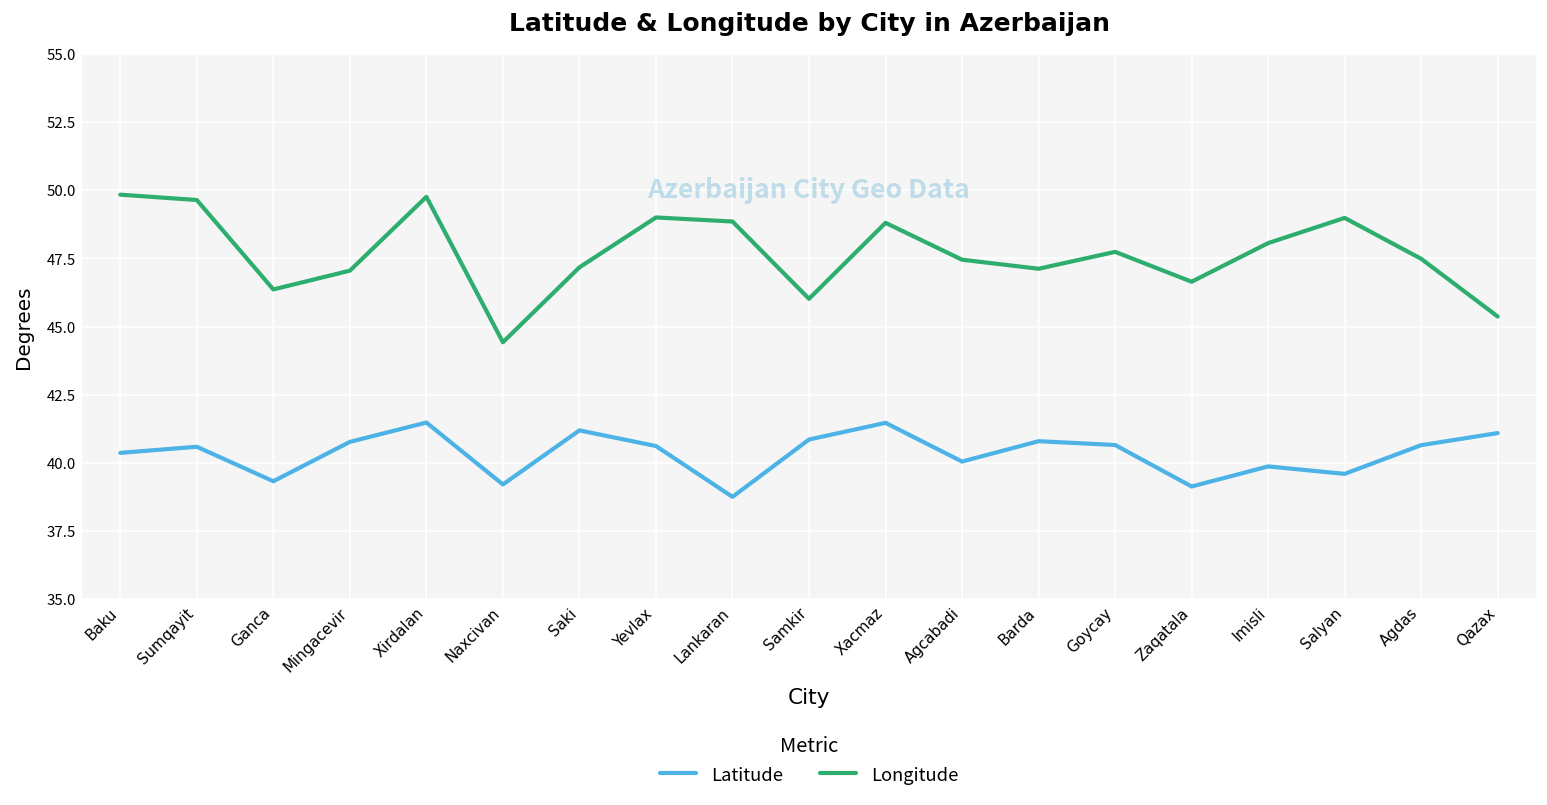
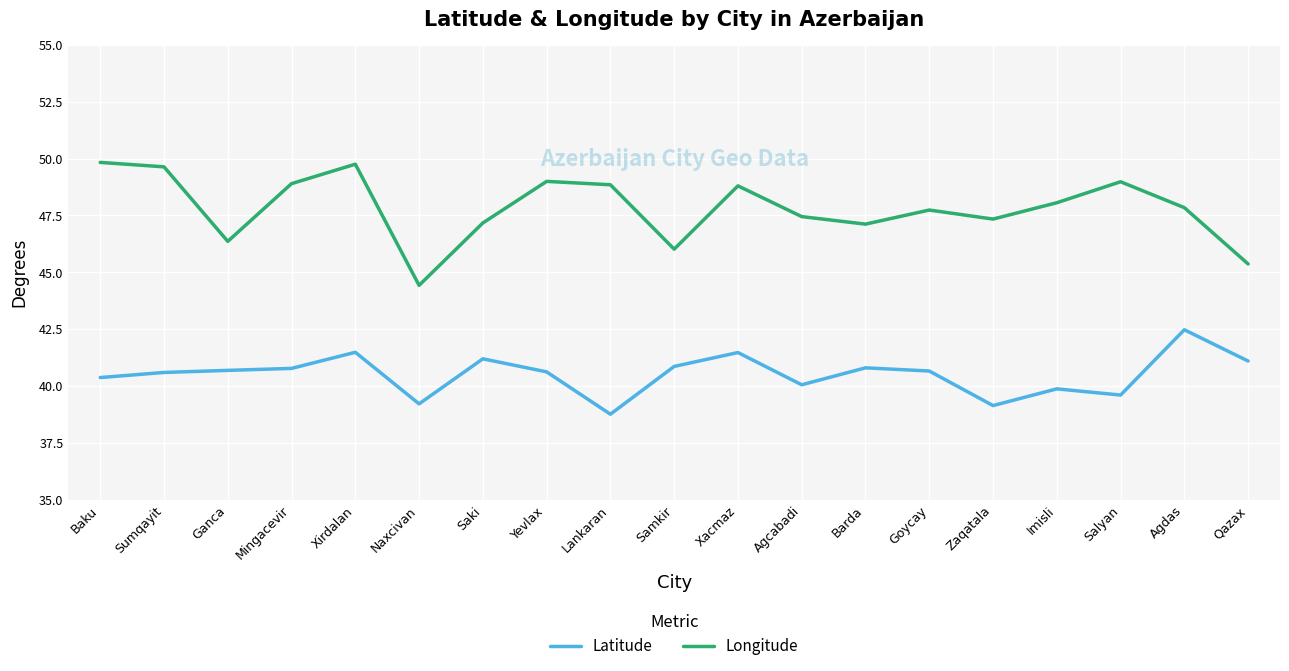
  {
    "Latitude": {
      "Baku": 40.4,
      "Sumqayit": 40.6,
-     "Ganca": 39.3,
+     "Ganca": 40.7,
      "Mingacevir": 40.8,
      "Xirdalan": 41.5,
      "Naxcivan": 39.2,
      "Saki": 41.2,
      "Yevlax": 40.6,
      "Lankaran": 38.8,
      "Samkir": 40.9,
      "Xacmaz": 41.5,
      "Agcabadi": 40.0,
      "Barda": 40.8,
      "Goycay": 40.7,
      "Zaqatala": 39.1,
      "Imisli": 39.9,
      "Salyan": 39.6,
-     "Agdas": 40.7,
+     "Agdas": 42.5,
      "Qazax": 41.1
    },
    "Longitude": {
      "Baku": 49.8,
      "Sumqayit": 49.6,
      "Ganca": 46.4,
-     "Mingacevir": 47.0,
+     "Mingacevir": 48.9,
      "Xirdalan": 49.8,
      "Naxcivan": 44.4,
      "Saki": 47.2,
      "Yevlax": 49.0,
      "Lankaran": 48.9,
      "Samkir": 46.0,
      "Xacmaz": 48.8,
      "Agcabadi": 47.5,
      "Barda": 47.1,
      "Goycay": 47.7,
-     "Zaqatala": 46.6,
+     "Zaqatala": 47.3,
      "Imisli": 48.1,
      "Salyan": 49.0,
-     "Agdas": 47.5,
+     "Agdas": 47.8,
      "Qazax": 45.4
    }
  }
